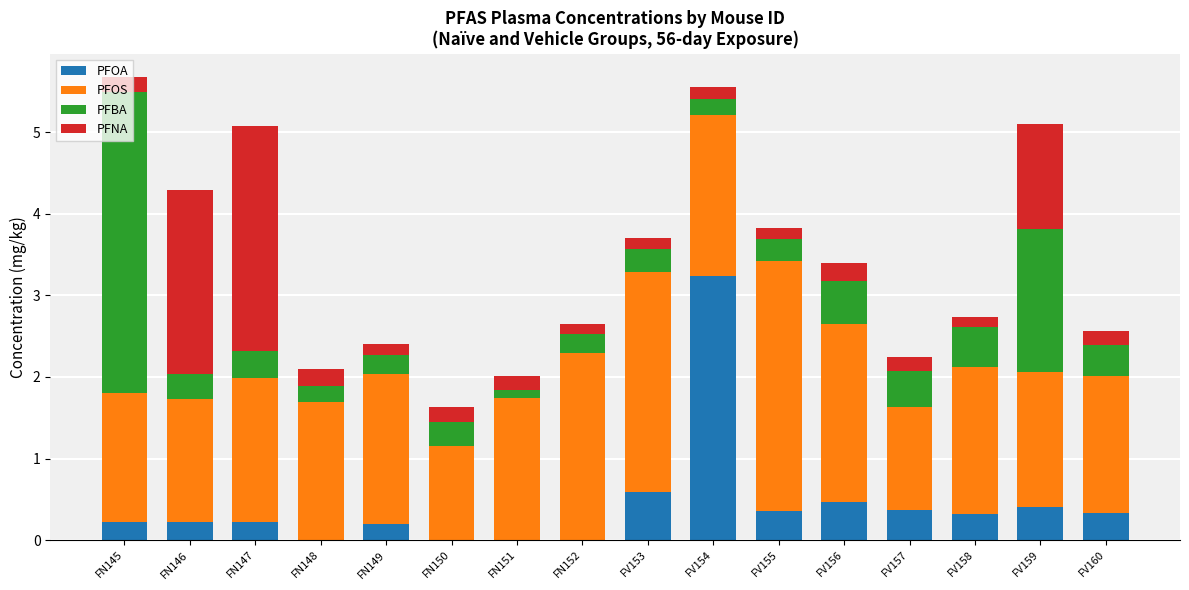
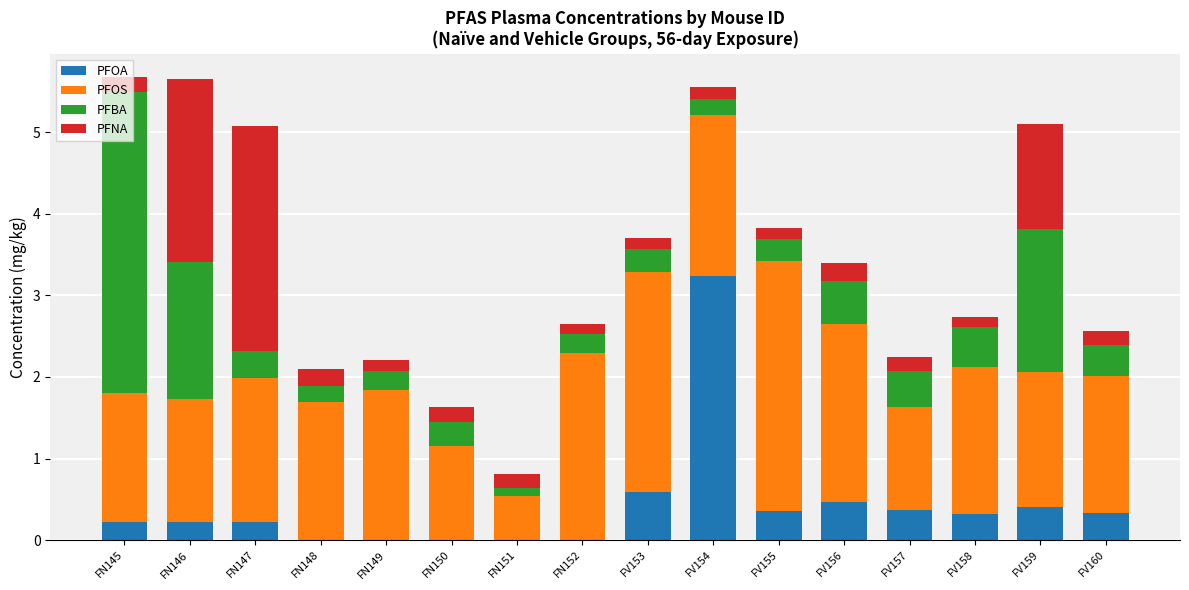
  {
    "PFOA": {
      "FN145": 0.2,
      "FN146": 0.2,
      "FN147": 0.2,
      "FN148": 0.0,
-     "FN149": 0.2,
+     "FN149": 0.0,
      "FN150": 0.0,
      "FN151": 0.0,
      "FN152": 0.0,
      "FV153": 0.6,
      "FV154": 3.2,
      "FV155": 0.4,
      "FV156": 0.5,
      "FV157": 0.4,
      "FV158": 0.3,
      "FV159": 0.4,
      "FV160": 0.3
    },
    "PFOS": {
      "FN145": 1.6,
      "FN146": 1.5,
      "FN147": 1.8,
      "FN148": 1.7,
      "FN149": 1.8,
      "FN150": 1.2,
-     "FN151": 1.7,
+     "FN151": 0.5,
      "FN152": 2.3,
      "FV153": 2.7,
      "FV154": 2.0,
      "FV155": 3.1,
      "FV156": 2.2,
      "FV157": 1.3,
      "FV158": 1.8,
      "FV159": 1.7,
      "FV160": 1.7
    },
    "PFBA": {
-     "FN146": 0.3,
+     "FN146": 1.7,
      "FN147": 0.3,
      "FN148": 0.2,
      "FN149": 0.2,
      "FN150": 0.3,
      "FN151": 0.1,
      "FN152": 0.2,
      "FV153": 0.3,
      "FV154": 0.2,
      "FV155": 0.3,
      "FV156": 0.5,
      "FV157": 0.4,
      "FV158": 0.5,
      "FV159": 1.8,
      "FV160": 0.4
    },
    "PFNA": {
      "FN146": 2.3,
      "FN147": 2.8,
      "FN148": 0.2,
      "FN149": 0.1,
      "FN150": 0.2,
      "FN151": 0.2,
      "FN152": 0.1,
      "FV153": 0.1,
      "FV154": 0.1,
      "FV155": 0.1,
      "FV156": 0.2,
      "FV157": 0.2,
      "FV158": 0.1,
      "FV159": 1.3,
      "FV160": 0.2
    }
  }
